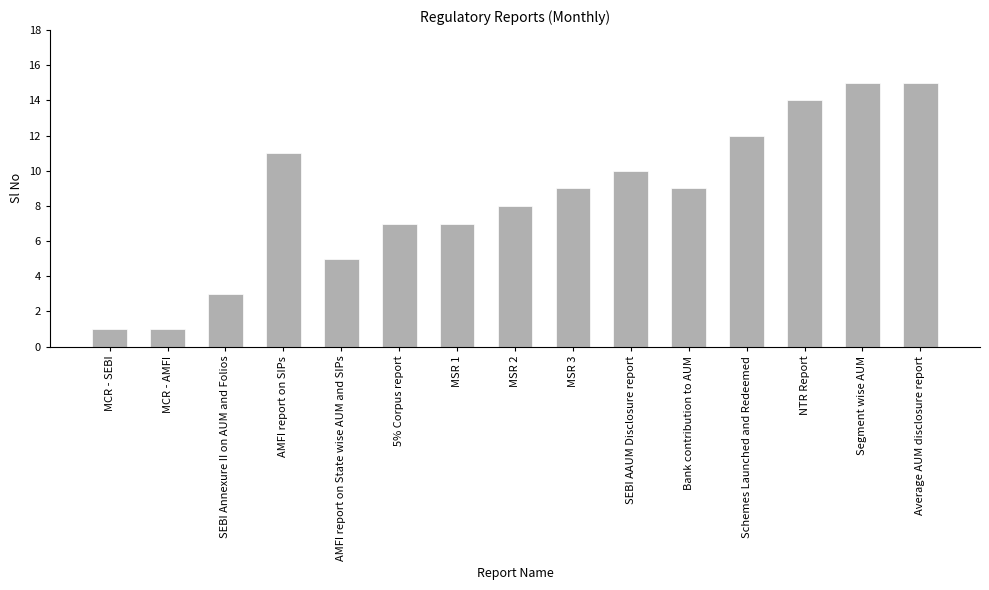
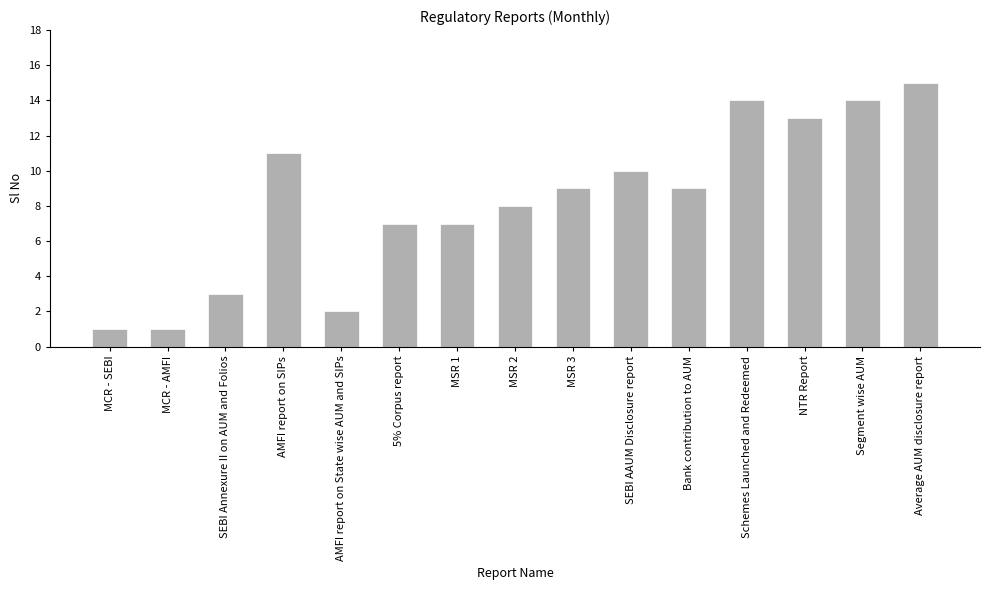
  {
    "MCR - SEBI": 1,
    "MCR - AMFI": 1,
    "SEBI Annexure II on AUM and Folios": 3,
    "AMFI report on SIPs": 11,
-   "AMFI report on State wise AUM and SIPs": 5,
+   "AMFI report on State wise AUM and SIPs": 2,
    "5% Corpus report": 7,
    "MSR 1": 7,
    "MSR 2": 8,
    "MSR 3": 9,
    "SEBI AAUM Disclosure report": 10,
    "Bank contribution to AUM": 9,
-   "Schemes Launched and Redeemed": 12,
-   "NTR Report": 14,
-   "Segment wise AUM": 15,
+   "Schemes Launched and Redeemed": 14,
+   "NTR Report": 13,
+   "Segment wise AUM": 14,
    "Average AUM disclosure report": 15
  }
